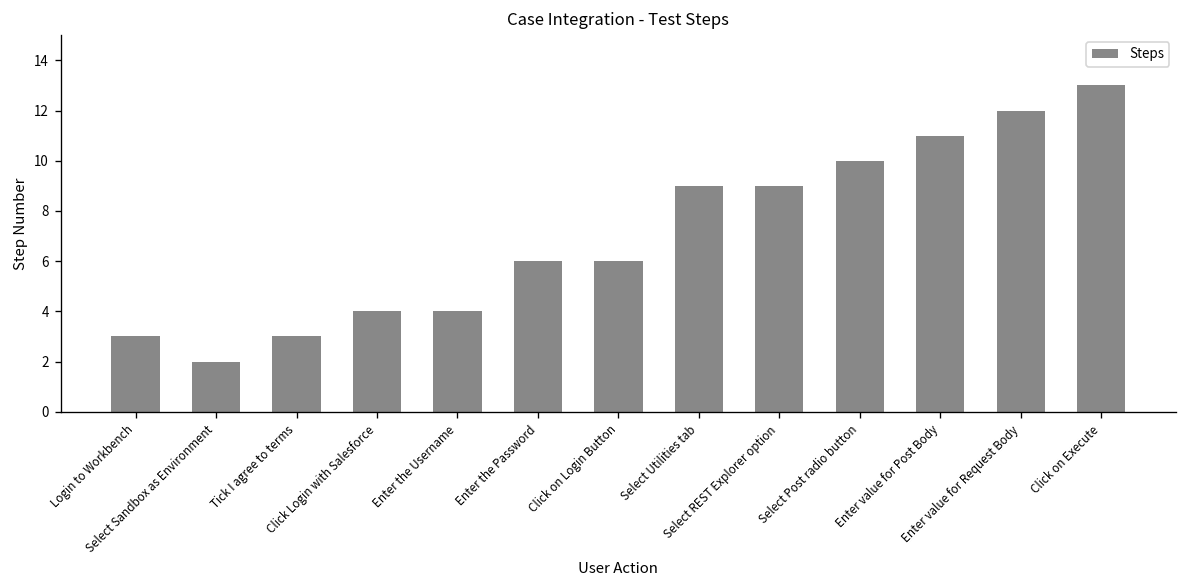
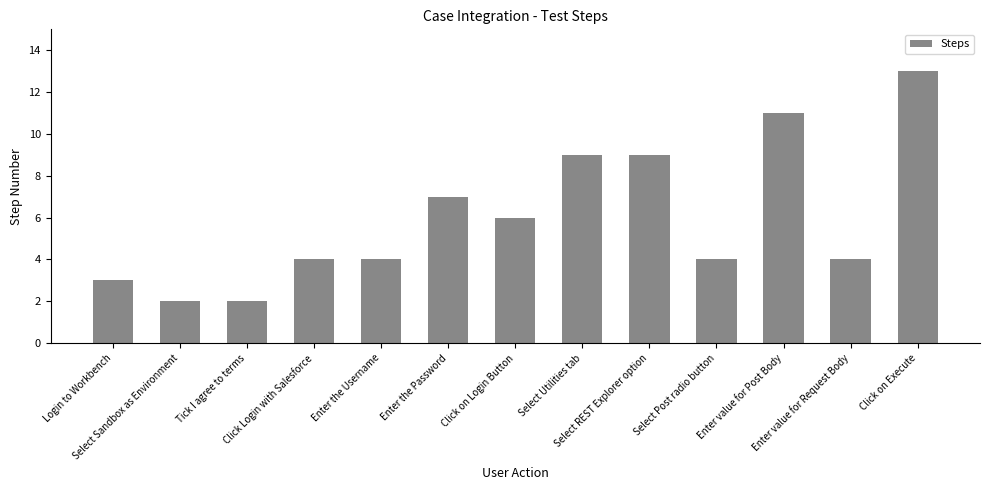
  {
    "Login to Workbench": 3,
    "Select Sandbox as Environment": 2,
-   "Tick I agree to terms": 3,
+   "Tick I agree to terms": 2,
    "Click Login with Salesforce": 4,
    "Enter the Username": 4,
-   "Enter the Password": 6,
+   "Enter the Password": 7,
    "Click on Login Button": 6,
    "Select Utilities tab": 9,
    "Select REST Explorer option": 9,
-   "Select Post radio button": 10,
+   "Select Post radio button": 4,
    "Enter value for Post Body": 11,
-   "Enter value for Request Body": 12,
+   "Enter value for Request Body": 4,
    "Click on Execute": 13
  }
